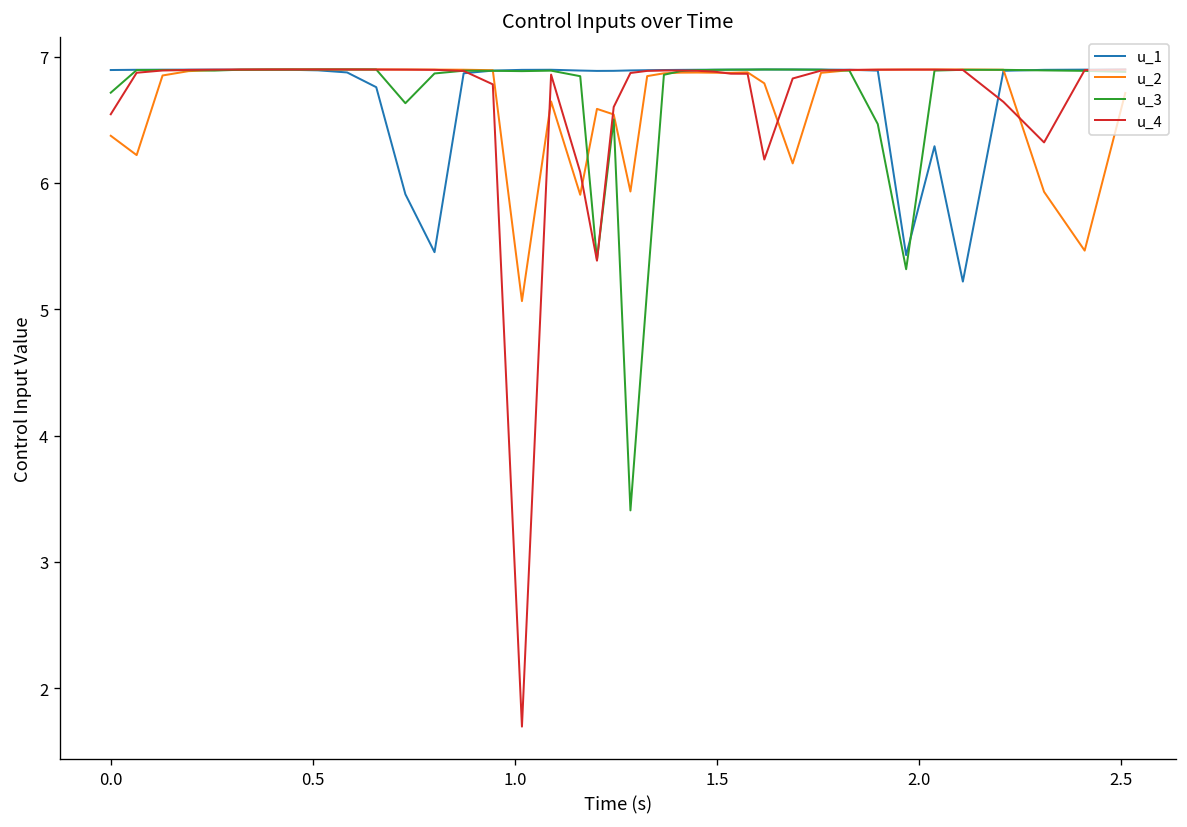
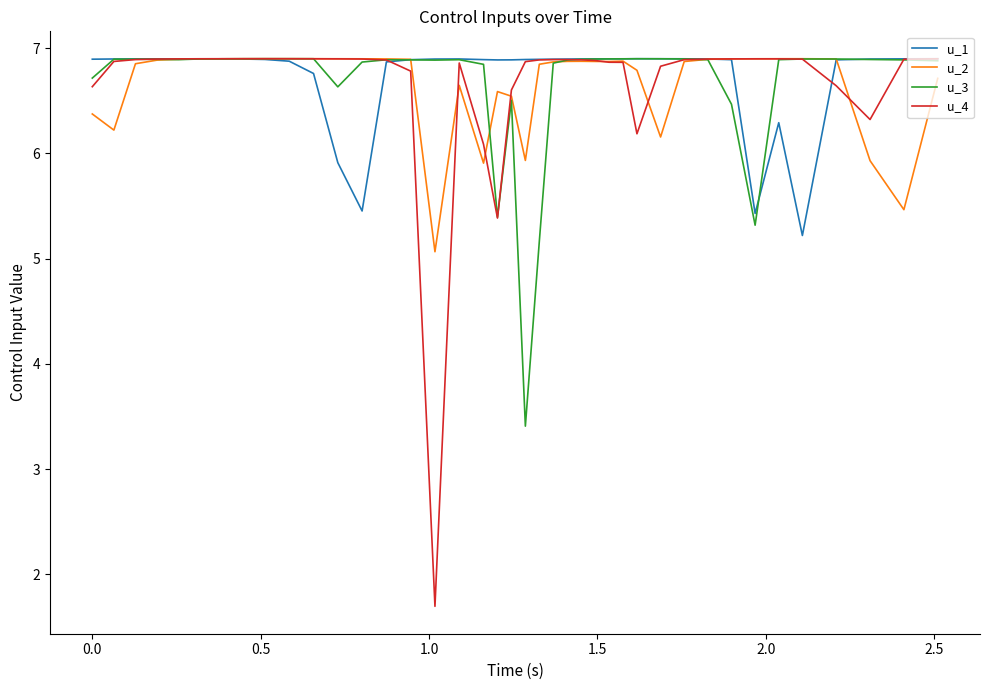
  {
    "u_1": {
      "0.0": 6.89
    },
    "u_2": {
      "0.0": 6.37
    },
    "u_3": {
      "0.0": 6.71
    },
    "u_4": {
-     "0.0": 6.54
+     "0.0": 6.63
    }
  }
